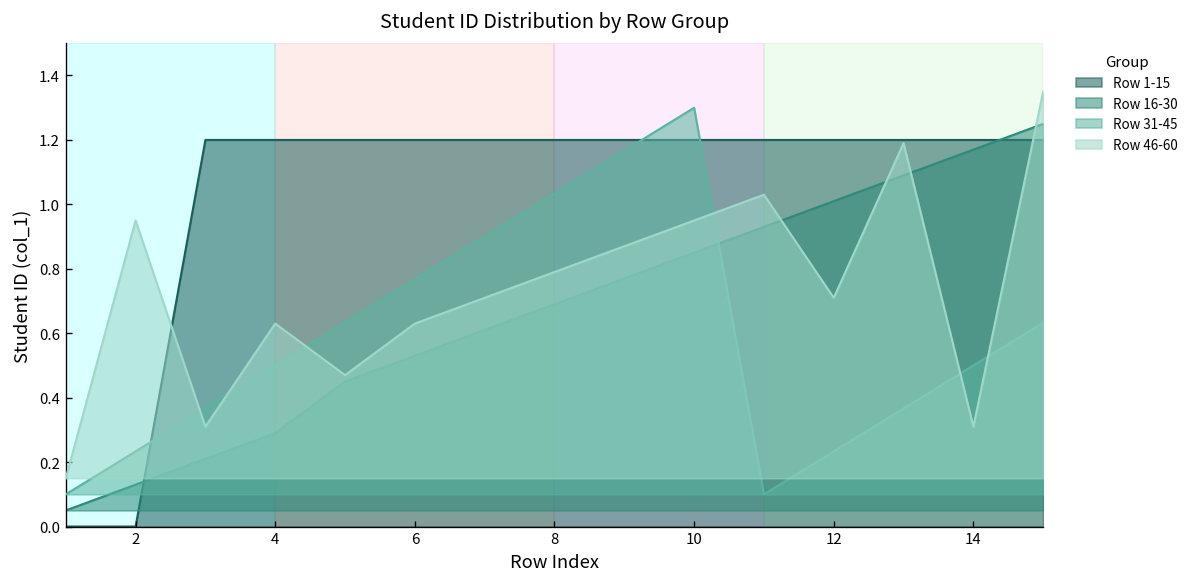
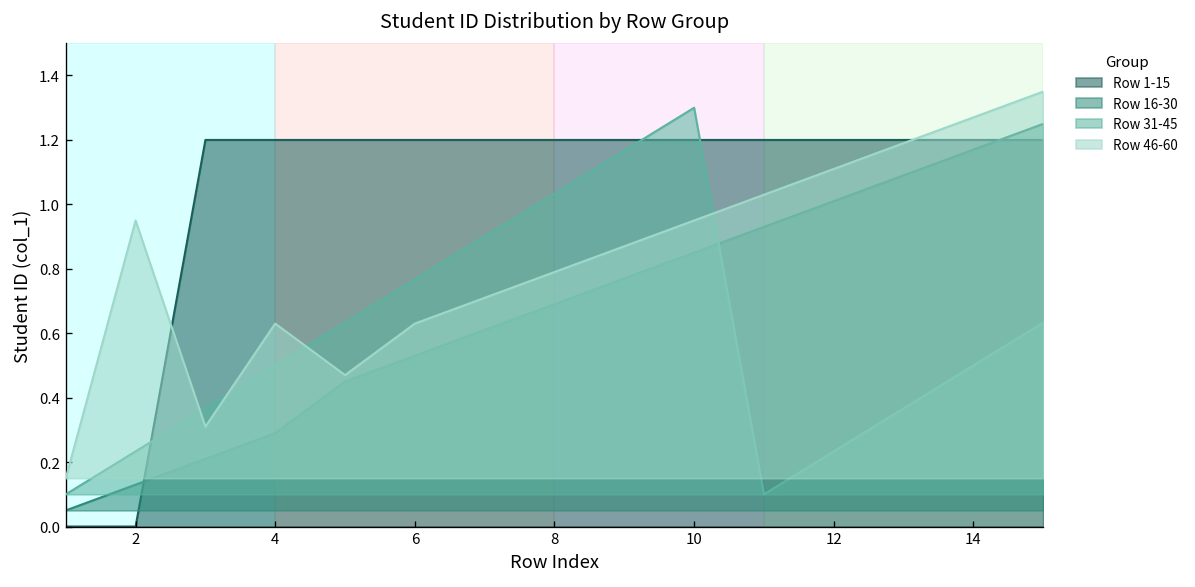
  {
    "Row 46-60": {
      "2": 0.95,
      "4": 0.63,
      "6": 0.63,
      "8": 0.79,
      "10": 0.95,
-     "12": 0.71,
-     "14": 0.31
+     "12": 1.11,
+     "14": 1.27
    }
  }
